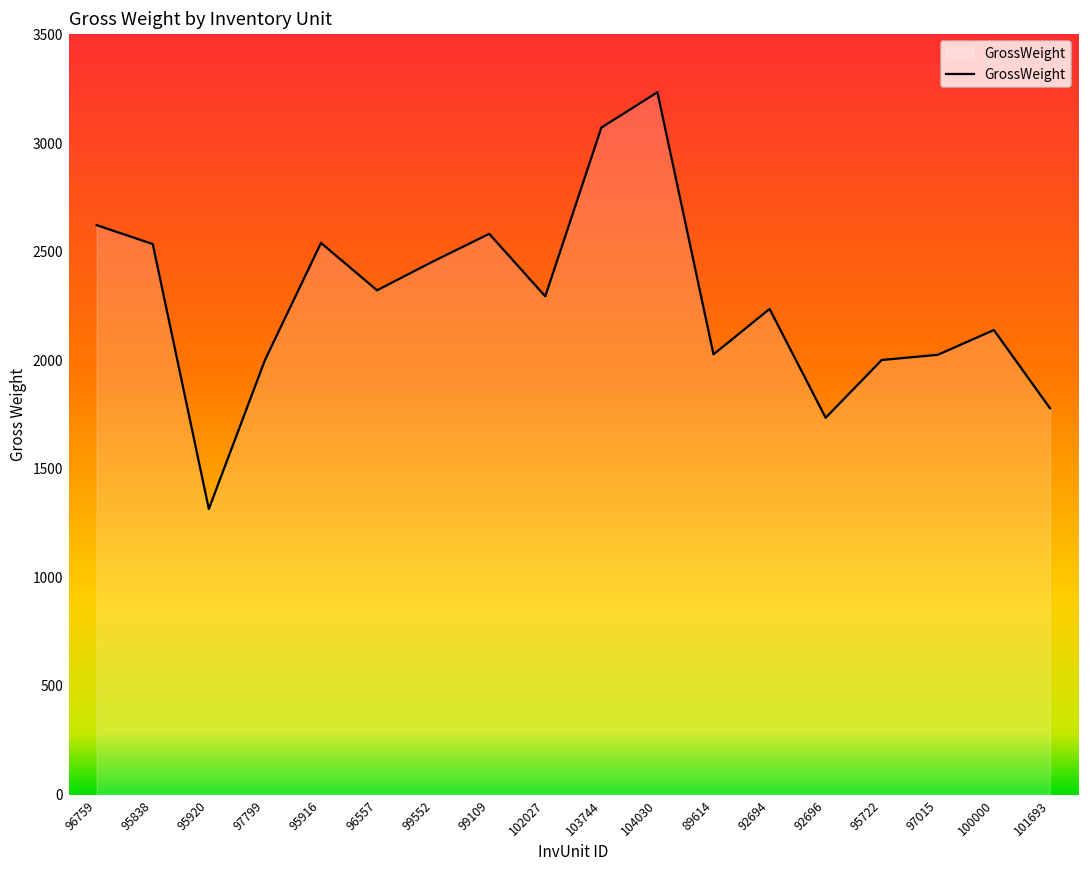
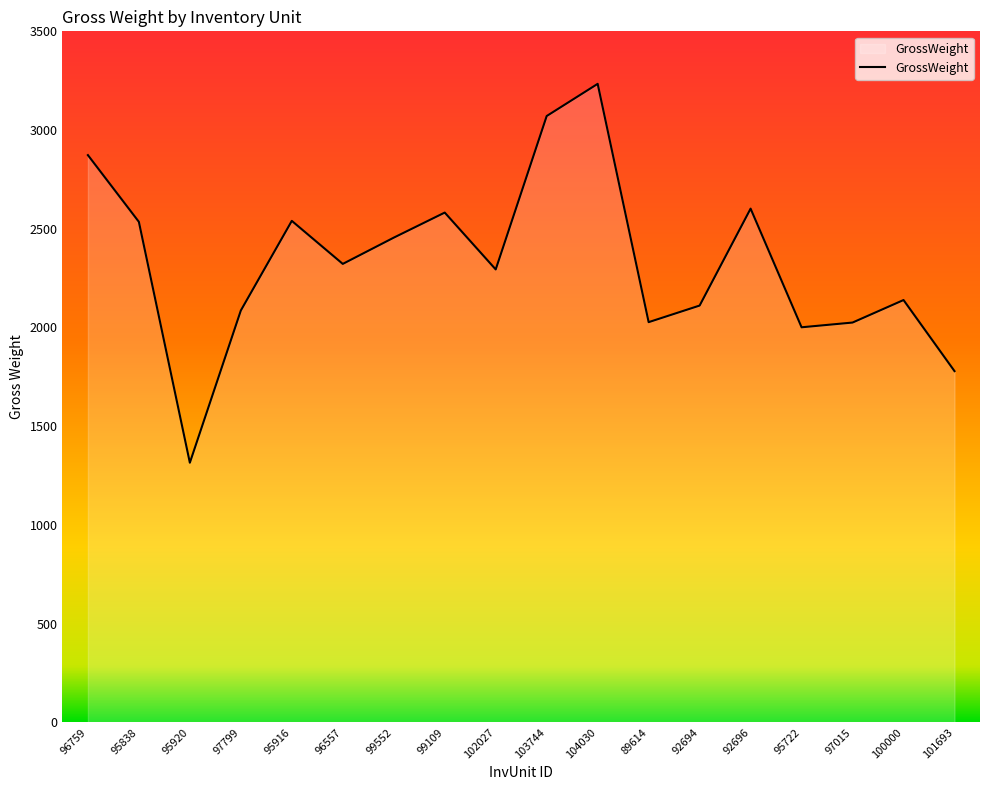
  {
-   "96759": 2620,
+   "96759": 2870,
    "95838": 2540,
    "95920": 1320,
-   "97799": 2000,
+   "97799": 2090,
    "95916": 2540,
    "96557": 2320,
    "99552": 2460,
    "99109": 2580,
    "102027": 2290,
    "103744": 3070,
    "104030": 3230,
    "89614": 2030,
-   "92694": 2240,
-   "92696": 1740,
+   "92694": 2110,
+   "92696": 2600,
    "95722": 2000,
    "97015": 2030,
    "100000": 2140,
    "101693": 1780
  }
